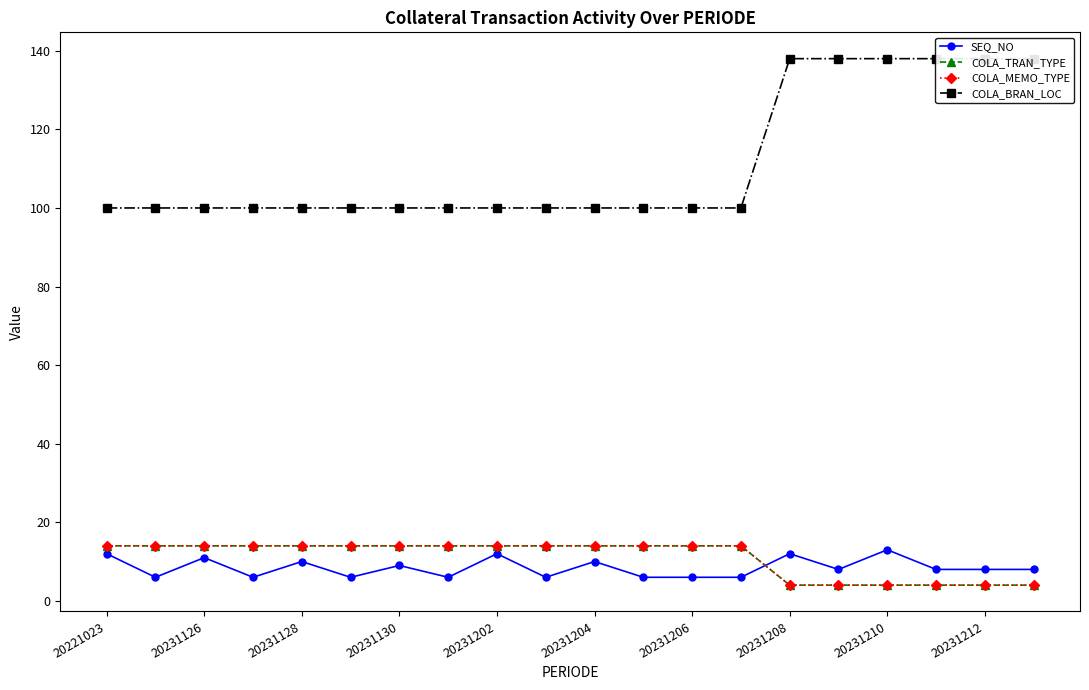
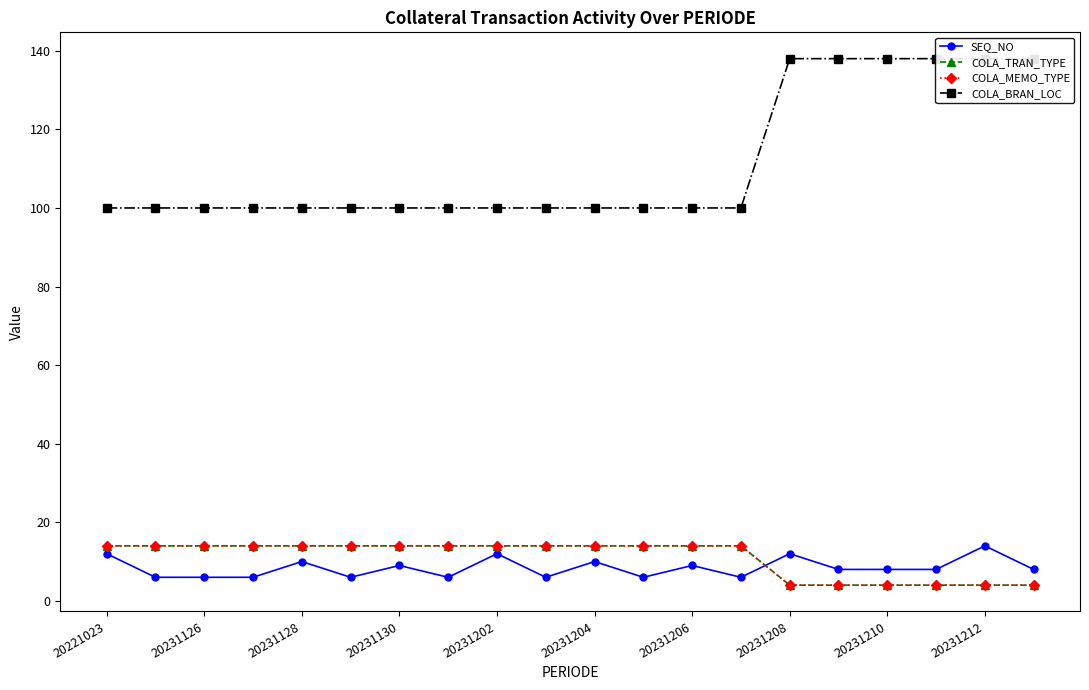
  {
    "SEQ_NO": {
      "20221023": 12,
-     "20231126": 11,
+     "20231126": 6,
      "20231128": 10,
      "20231130": 9,
      "20231202": 12,
      "20231204": 10,
-     "20231206": 6,
+     "20231206": 9,
      "20231208": 12,
-     "20231210": 13,
-     "20231212": 8
+     "20231210": 8,
+     "20231212": 14
    },
    "COLA_MEMO_TYPE": {
      "20221023": 14,
      "20231126": 14,
      "20231128": 14,
      "20231130": 14,
      "20231202": 14,
      "20231204": 14,
      "20231206": 14,
      "20231208": 4,
      "20231210": 4,
      "20231212": 4
    },
    "COLA_BRAN_LOC": {
      "20221023": 100,
      "20231126": 100,
      "20231128": 100,
      "20231130": 100,
      "20231202": 100,
      "20231204": 100,
      "20231206": 100,
      "20231208": 138,
      "20231210": 138
    }
  }
